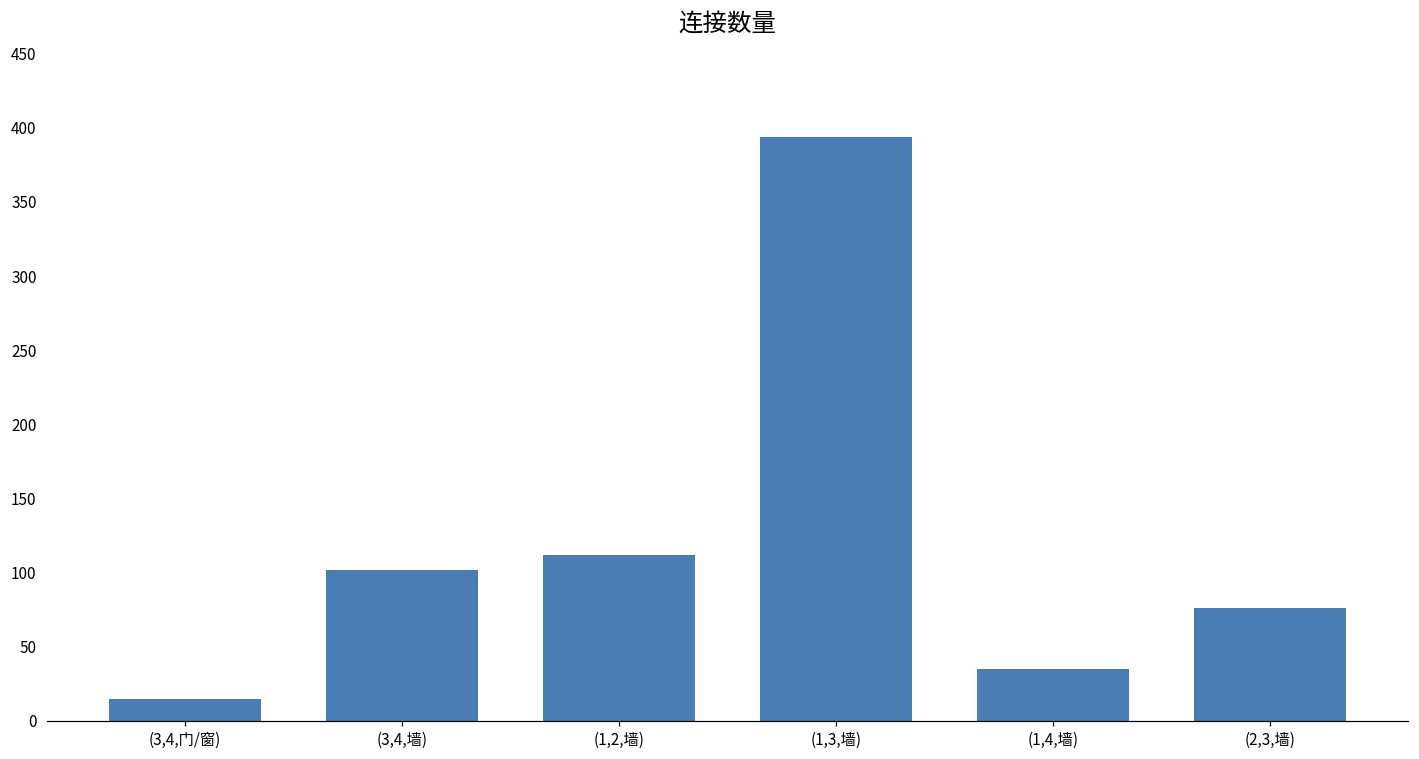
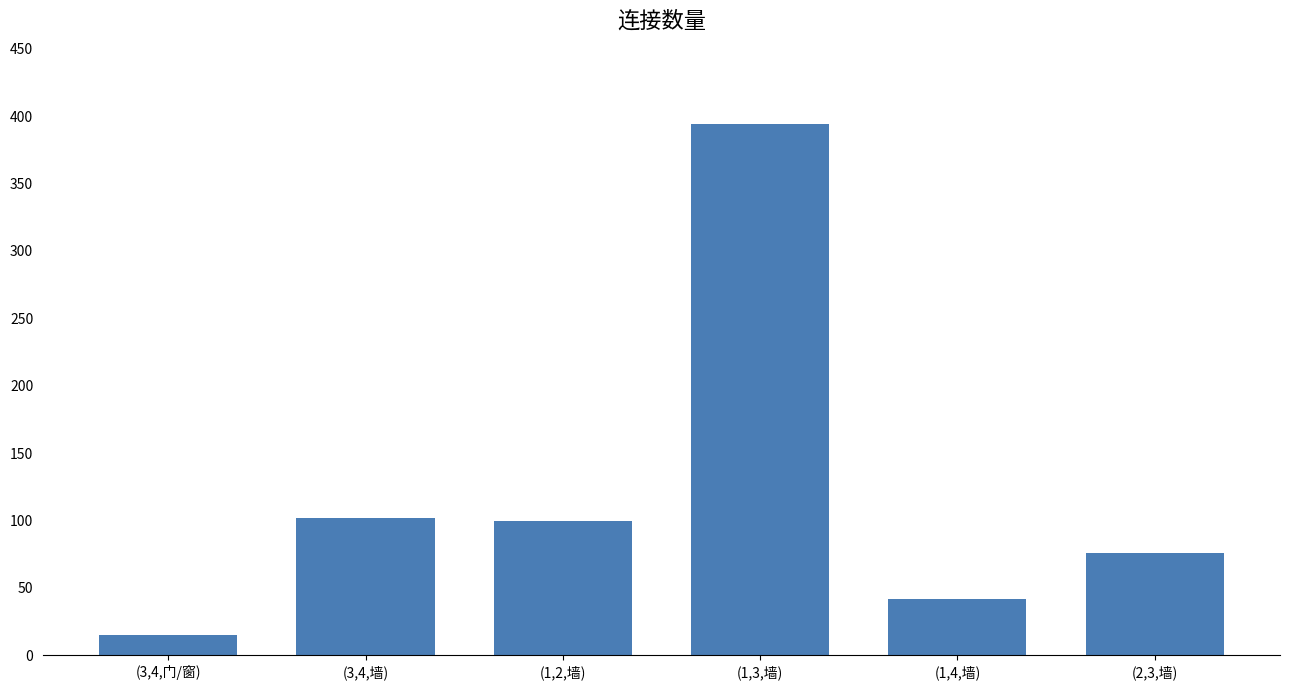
  {
    "(3,4,门/窗)": 15,
    "(3,4,墙)": 102,
-   "(1,2,墙)": 112,
+   "(1,2,墙)": 100,
    "(1,3,墙)": 394,
-   "(1,4,墙)": 35,
+   "(1,4,墙)": 42,
    "(2,3,墙)": 76
  }
